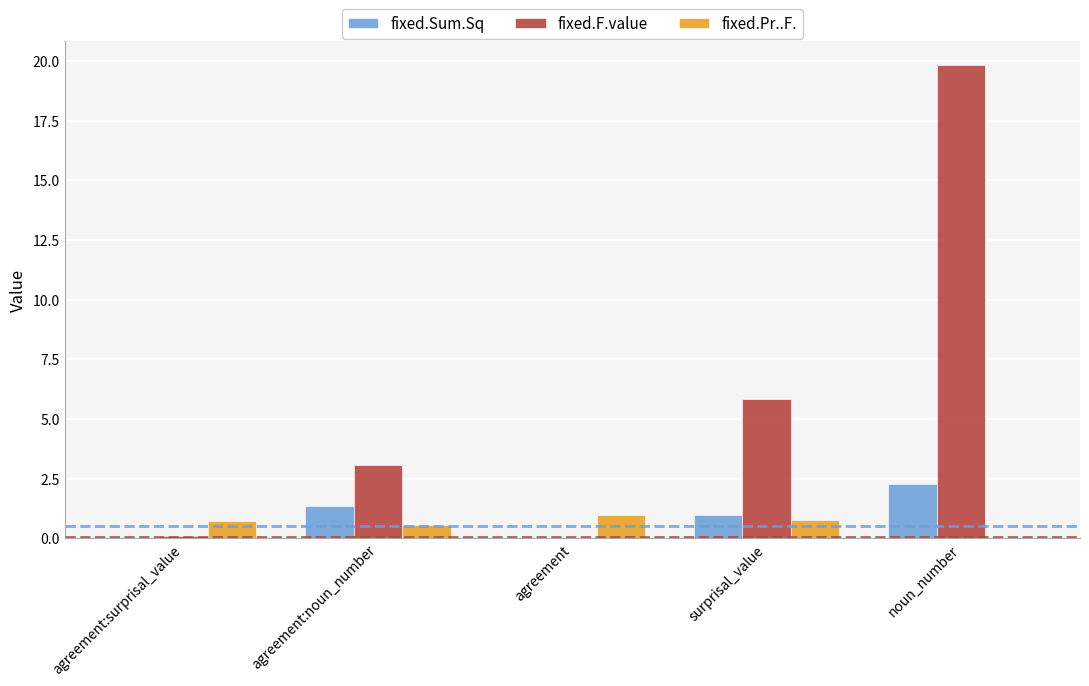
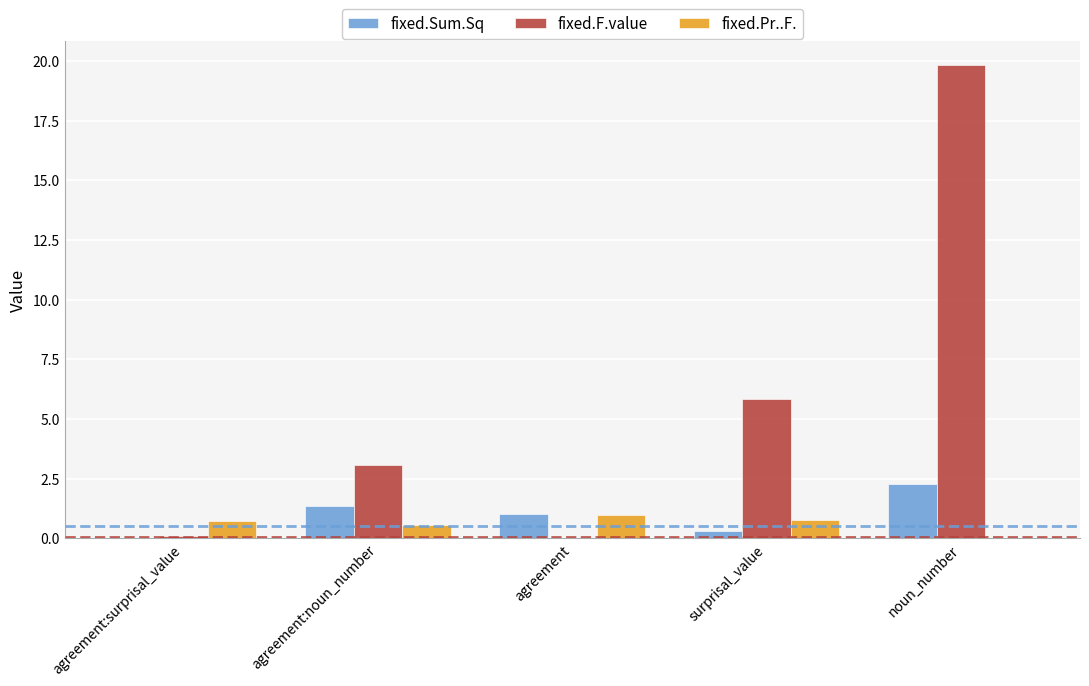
  {
    "fixed.Sum.Sq": {
      "agreement:noun_number": 1.3,
-     "agreement": 0,
-     "surprisal_value": 1.0,
+     "agreement": 1,
+     "surprisal_value": 0.3,
      "noun_number": 2.3
    },
    "fixed.F.value": {
      "agreement:surprisal_value": 0.1,
      "agreement:noun_number": 3.1,
      "surprisal_value": 5.8,
      "noun_number": 19.8
    },
    "fixed.Pr..F.": {
      "agreement:surprisal_value": 0.7,
      "agreement:noun_number": 0.5,
      "agreement": 1.0,
      "surprisal_value": 0.8
    }
  }
